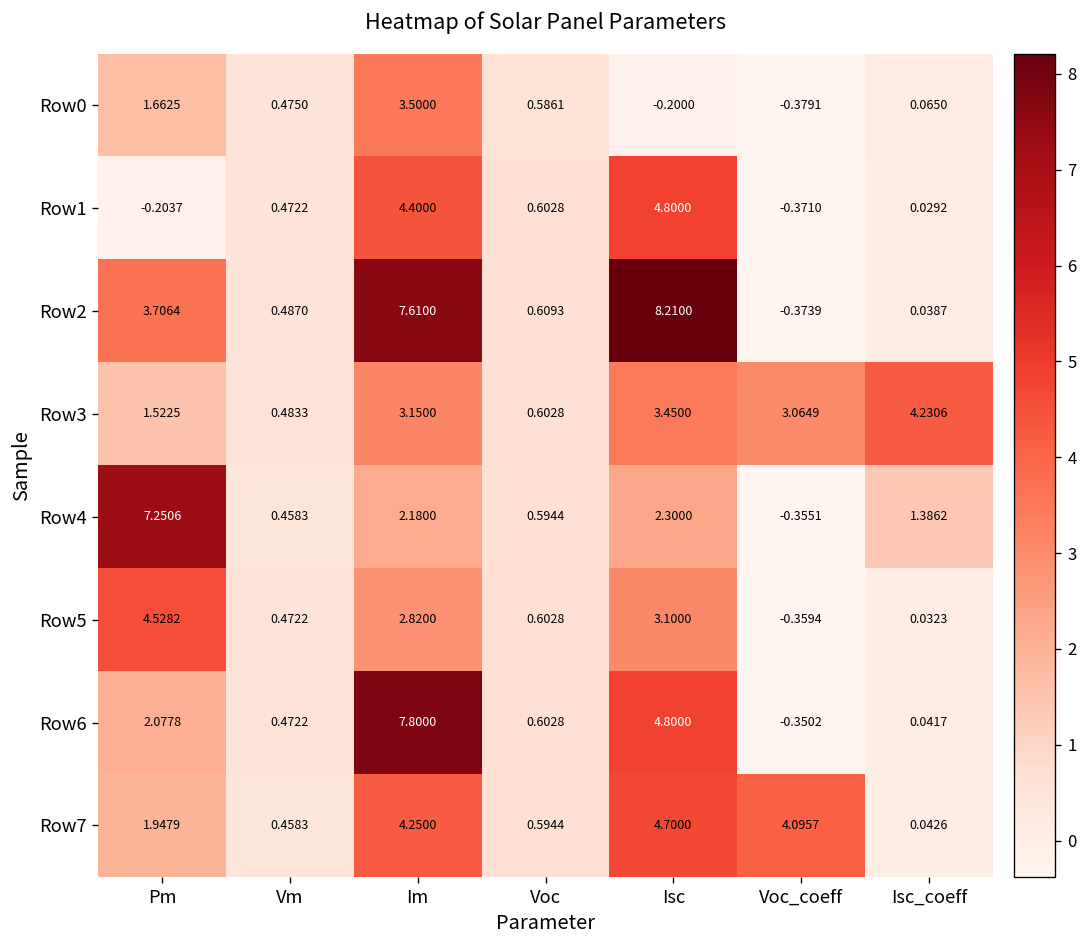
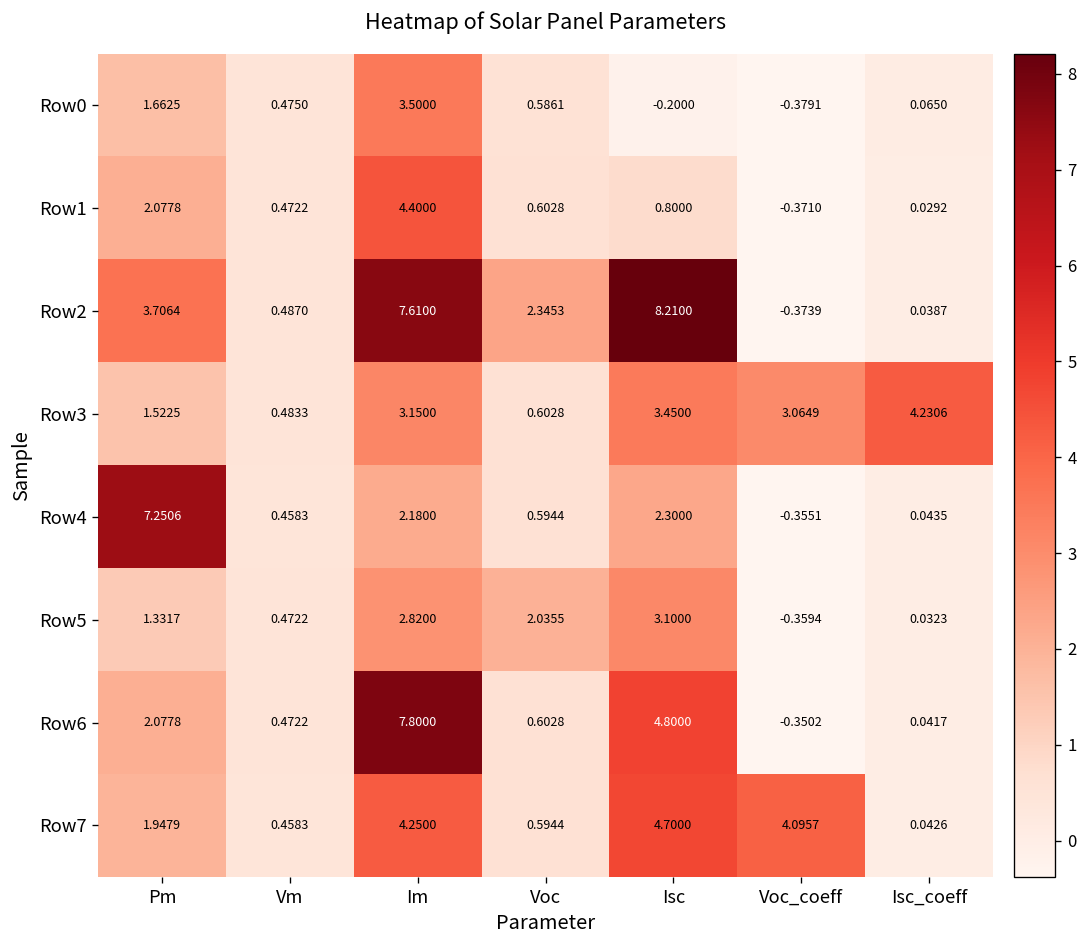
  {
    "Row0": {
      "Pm": 1.6625,
      "Vm": 0.4750,
      "Im": 3.5000,
      "Voc": 0.5861,
      "Isc": -0.2000,
      "Voc_coeff": -0.3791,
      "Isc_coeff": 0.0650
    },
    "Row1": {
-     "Pm": -0.2037,
+     "Pm": 2.0778,
      "Vm": 0.4722,
      "Im": 4.4000,
      "Voc": 0.6028,
-     "Isc": 4.8000,
+     "Isc": 0.8000,
      "Voc_coeff": -0.3710,
      "Isc_coeff": 0.0292
    },
    "Row2": {
      "Pm": 3.7064,
      "Vm": 0.4870,
      "Im": 7.6100,
-     "Voc": 0.6093,
+     "Voc": 2.3453,
      "Isc": 8.2100,
      "Voc_coeff": -0.3739,
      "Isc_coeff": 0.0387
    },
    "Row3": {
      "Pm": 1.5225,
      "Vm": 0.4833,
      "Im": 3.1500,
      "Voc": 0.6028,
      "Isc": 3.4500,
      "Voc_coeff": 3.0649,
      "Isc_coeff": 4.2306
    },
    "Row4": {
      "Pm": 7.2506,
      "Vm": 0.4583,
      "Im": 2.1800,
      "Voc": 0.5944,
      "Isc": 2.3000,
      "Voc_coeff": -0.3551,
-     "Isc_coeff": 1.3862
+     "Isc_coeff": 0.0435
    },
    "Row5": {
-     "Pm": 4.5282,
+     "Pm": 1.3317,
      "Vm": 0.4722,
      "Im": 2.8200,
-     "Voc": 0.6028,
+     "Voc": 2.0355,
      "Isc": 3.1000,
      "Voc_coeff": -0.3594,
      "Isc_coeff": 0.0323
    },
    "Row6": {
      "Pm": 2.0778,
      "Vm": 0.4722,
      "Im": 7.8000,
      "Voc": 0.6028,
      "Isc": 4.8000,
      "Voc_coeff": -0.3502,
      "Isc_coeff": 0.0417
    },
    "Row7": {
      "Pm": 1.9479,
      "Vm": 0.4583,
      "Im": 4.2500,
      "Voc": 0.5944,
      "Isc": 4.7000,
      "Voc_coeff": 4.0957,
      "Isc_coeff": 0.0426
    }
  }
